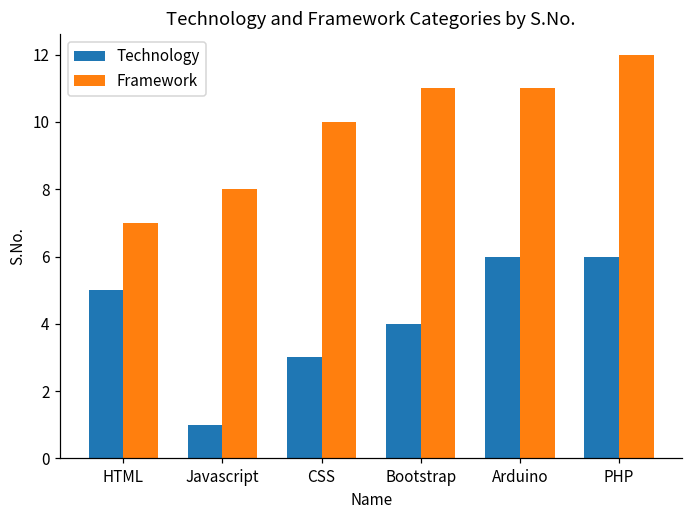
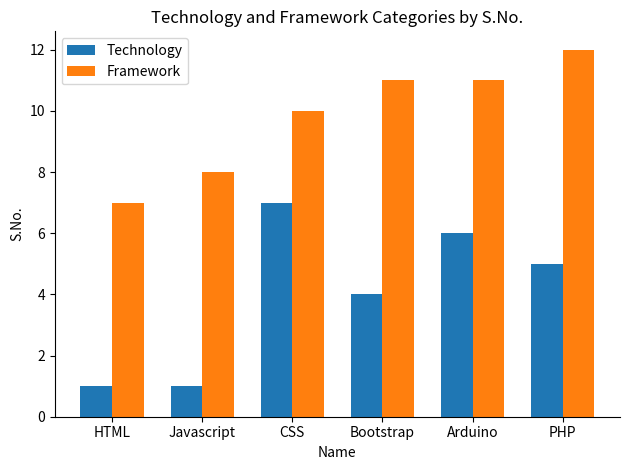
  {
    "Technology": {
-     "HTML": 5,
+     "HTML": 1,
      "Javascript": 1,
-     "CSS": 3,
+     "CSS": 7,
      "Bootstrap": 4,
      "Arduino": 6,
-     "PHP": 6
+     "PHP": 5
    },
    "Framework": {
      "HTML": 7,
      "Javascript": 8,
      "CSS": 10,
      "Bootstrap": 11,
      "Arduino": 11,
      "PHP": 12
    }
  }
